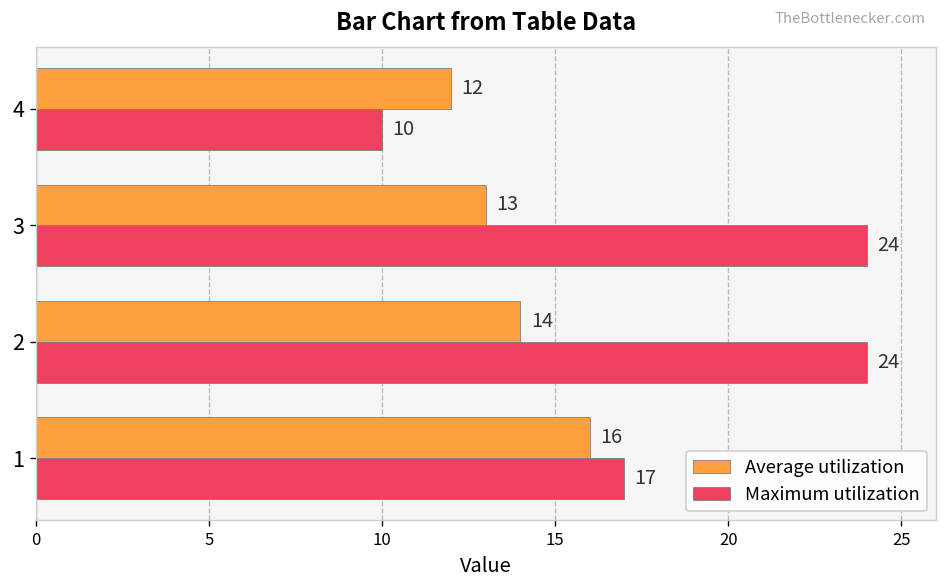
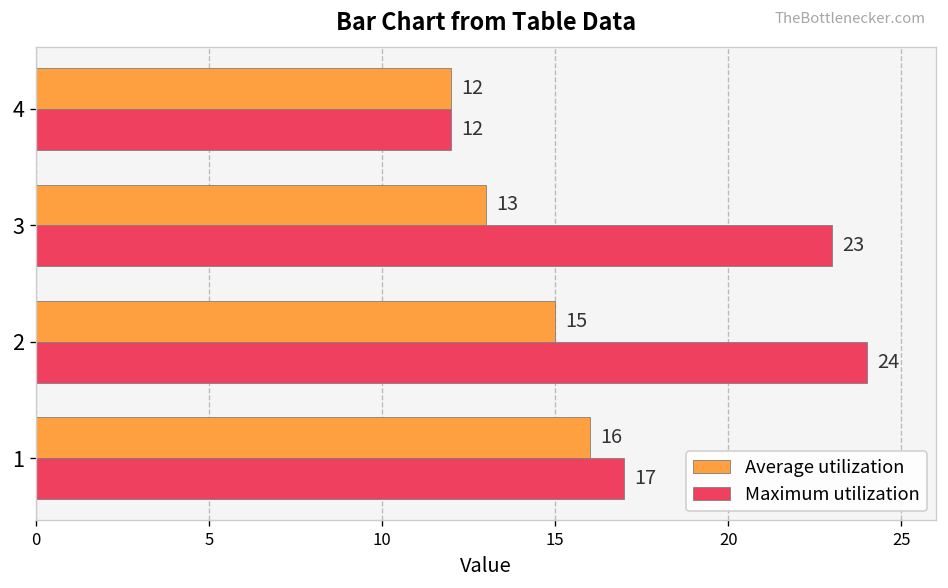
  {
    "Average utilization": {
      "4": 12,
      "3": 13,
-     "2": 14,
+     "2": 15,
      "1": 16
    },
    "Maximum utilization": {
-     "4": 10,
-     "3": 24,
+     "4": 12,
+     "3": 23,
      "2": 24,
      "1": 17
    }
  }
